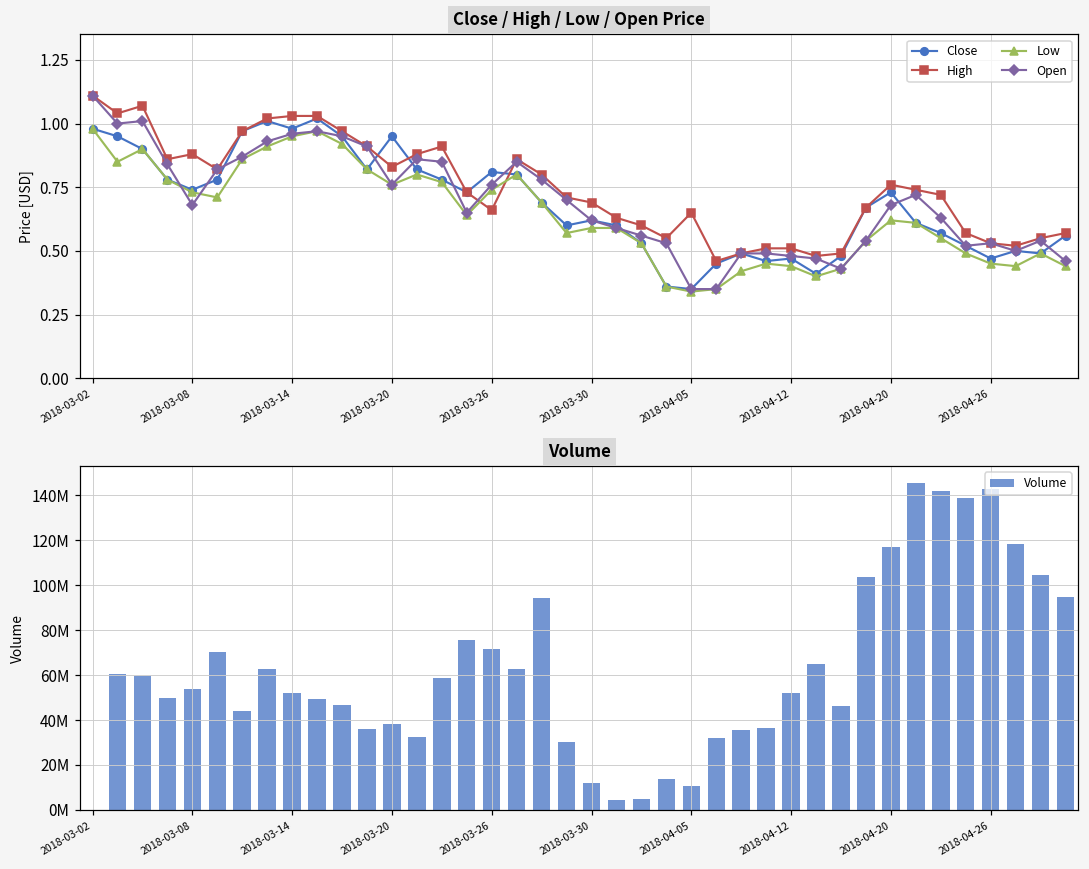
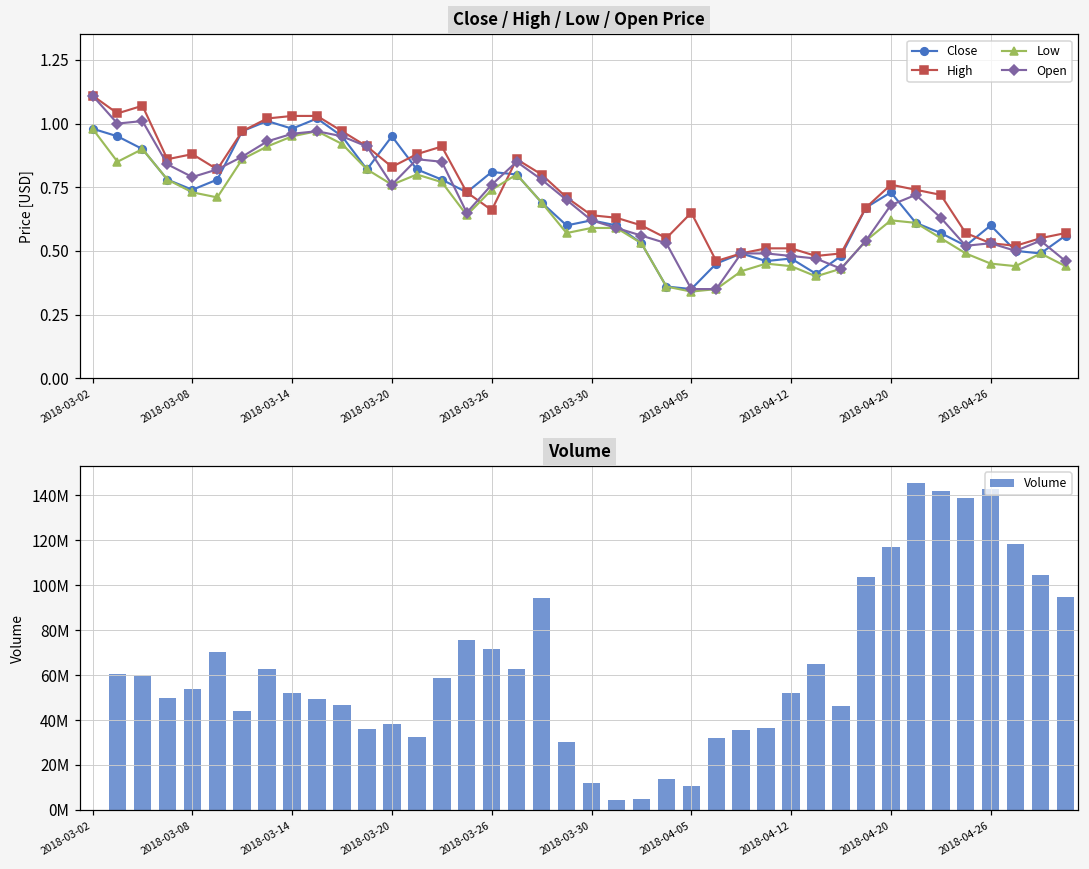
  {
    "Close / High / Low / Open Price": {
      "Close": {
        "2018-03-14": 0.98,
        "2018-03-20": 0.95,
        "2018-03-26": 0.81,
        "2018-04-20": 0.73,
-       "2018-04-26": 0.47
+       "2018-04-26": 0.60
      },
      "High": {
        "2018-03-08": 0.88,
        "2018-03-14": 1.03,
        "2018-03-20": 0.83,
        "2018-03-26": 0.66,
-       "2018-03-30": 0.69,
+       "2018-03-30": 0.64,
        "2018-04-05": 0.65,
        "2018-04-12": 0.51,
        "2018-04-20": 0.76
      },
      "Low": {
        "2018-03-26": 0.74,
        "2018-03-30": 0.59,
        "2018-04-12": 0.44,
        "2018-04-20": 0.62,
        "2018-04-26": 0.45
      },
      "Open": {
-       "2018-03-08": 0.68,
+       "2018-03-08": 0.79,
        "2018-03-26": 0.76,
        "2018-04-20": 0.68
      }
    },
    "Volume": {
      "2018-03-08": 54000000,
      "2018-03-14": 52000000,
      "2018-03-20": 38000000,
      "2018-03-26": 72000000,
      "2018-03-30": 12000000,
      "2018-04-05": 11000000,
      "2018-04-12": 52000000,
      "2018-04-20": 117000000
    }
  }
